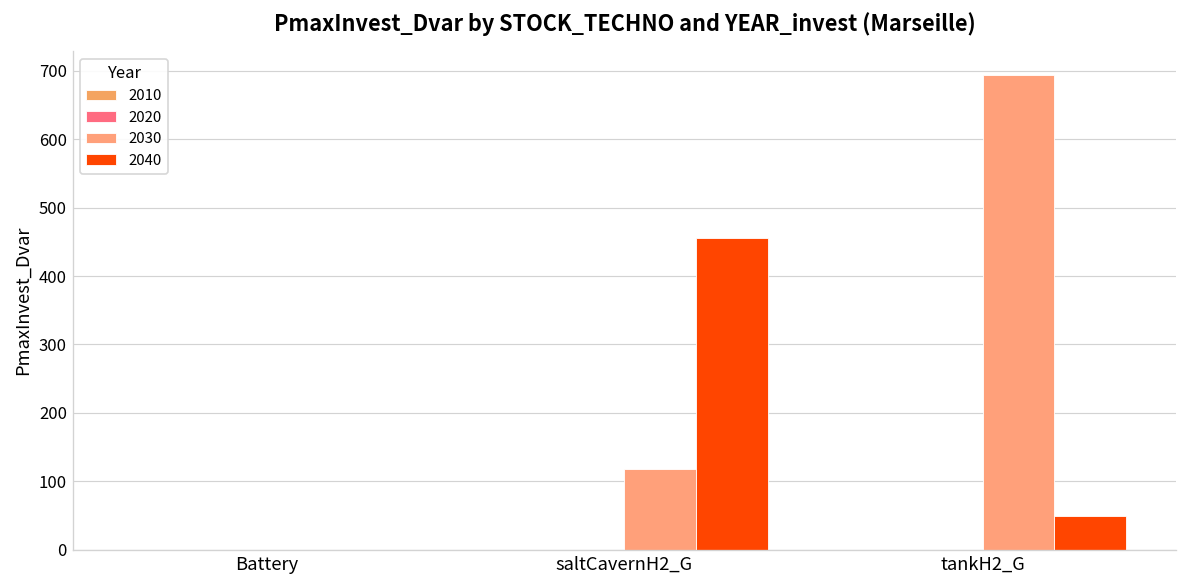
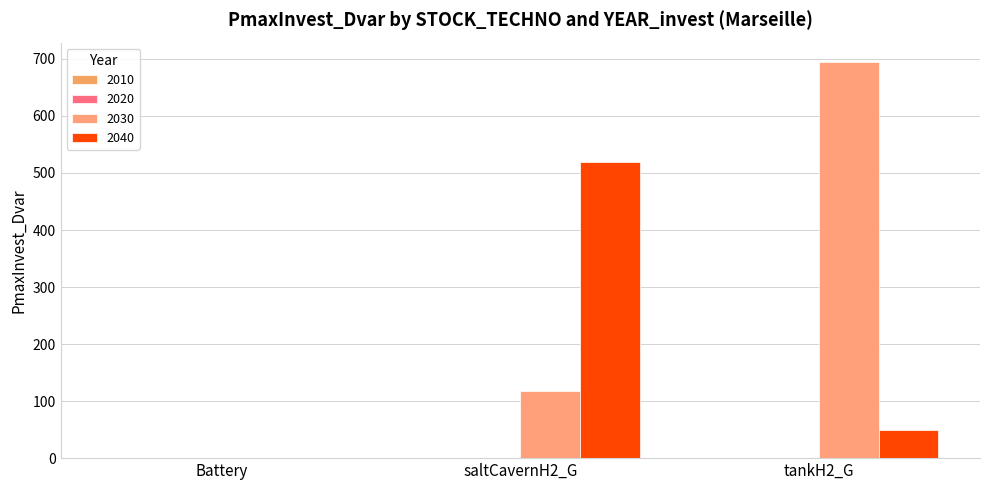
  {
    "2040": {
      "Battery": 0,
-     "saltCavernH2_G": 460,
+     "saltCavernH2_G": 520,
      "tankH2_G": 50
    }
  }
